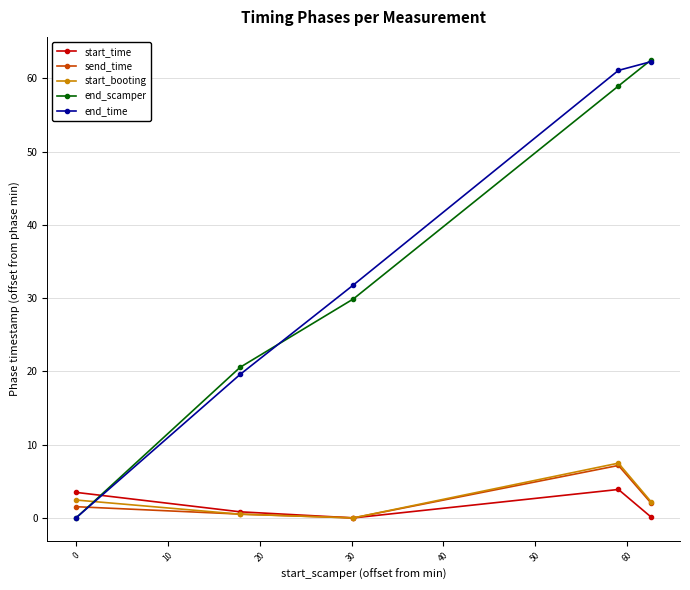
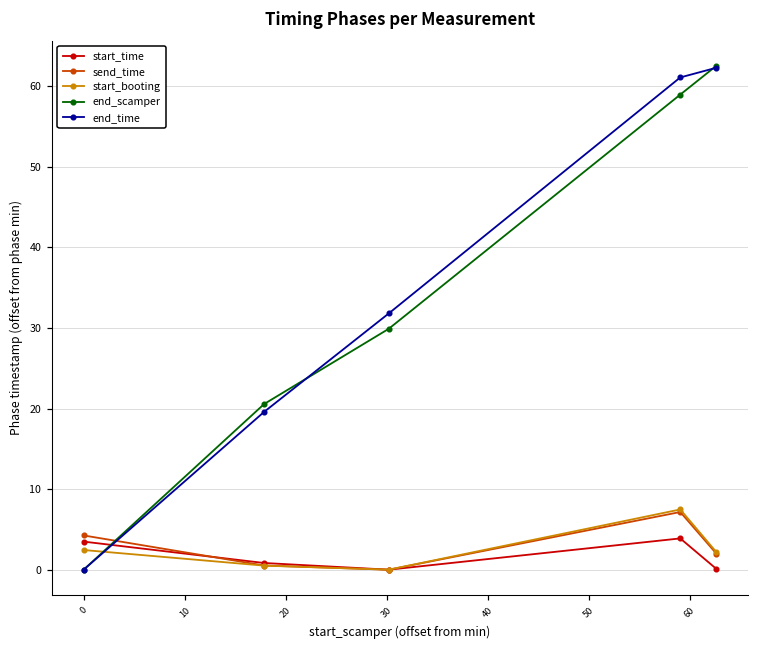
  {
    "start_time": {
      "0": 3
    },
    "send_time": {
-     "0": 2
+     "0": 4
    },
    "start_booting": {
      "0": 2
    }
  }
